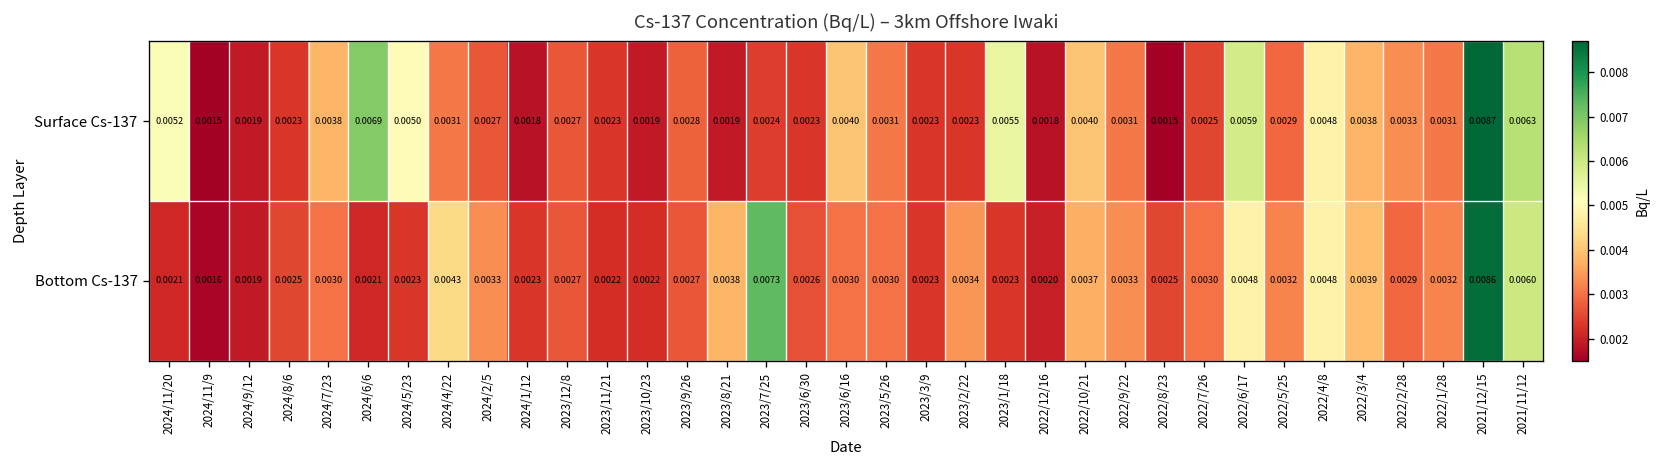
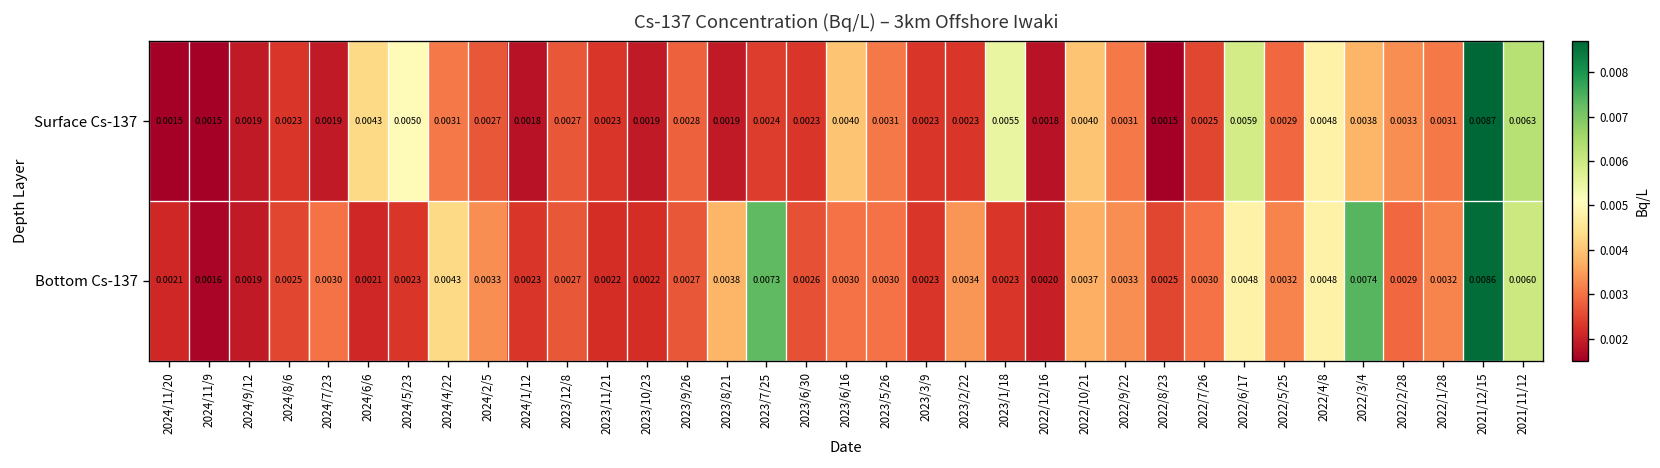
  {
    "Surface Cs-137": {
-     "2024/11/20": 0.0052,
+     "2024/11/20": 0.0015,
      "2024/11/9": 0.0015,
      "2024/9/12": 0.0019,
      "2024/8/6": 0.0023,
-     "2024/7/23": 0.0038,
-     "2024/6/6": 0.0069,
+     "2024/7/23": 0.0019,
+     "2024/6/6": 0.0043,
      "2024/5/23": 0.0050,
      "2024/4/22": 0.0031,
      "2024/2/5": 0.0027,
      "2024/1/12": 0.0018,
      "2023/12/8": 0.0027,
      "2023/11/21": 0.0023,
      "2023/10/23": 0.0019,
      "2023/9/26": 0.0028,
      "2023/8/21": 0.0019,
      "2023/7/25": 0.0024,
      "2023/6/30": 0.0023,
      "2023/6/16": 0.0040,
      "2023/5/26": 0.0031,
      "2023/3/9": 0.0023,
      "2023/2/22": 0.0023,
      "2023/1/18": 0.0055,
      "2022/12/16": 0.0018,
      "2022/10/21": 0.0040,
      "2022/9/22": 0.0031,
      "2022/8/23": 0.0015,
      "2022/7/26": 0.0025,
      "2022/6/17": 0.0059,
      "2022/5/25": 0.0029,
      "2022/4/8": 0.0048,
      "2022/3/4": 0.0038,
      "2022/2/28": 0.0033,
      "2022/1/28": 0.0031,
      "2021/12/15": 0.0087,
      "2021/11/12": 0.0063
    },
    "Bottom Cs-137": {
      "2024/11/20": 0.0021,
      "2024/11/9": 0.0016,
      "2024/9/12": 0.0019,
      "2024/8/6": 0.0025,
      "2024/7/23": 0.0030,
      "2024/6/6": 0.0021,
      "2024/5/23": 0.0023,
      "2024/4/22": 0.0043,
      "2024/2/5": 0.0033,
      "2024/1/12": 0.0023,
      "2023/12/8": 0.0027,
      "2023/11/21": 0.0022,
      "2023/10/23": 0.0022,
      "2023/9/26": 0.0027,
      "2023/8/21": 0.0038,
      "2023/7/25": 0.0073,
      "2023/6/30": 0.0026,
      "2023/6/16": 0.0030,
      "2023/5/26": 0.0030,
      "2023/3/9": 0.0023,
      "2023/2/22": 0.0034,
      "2023/1/18": 0.0023,
      "2022/12/16": 0.0020,
      "2022/10/21": 0.0037,
      "2022/9/22": 0.0033,
      "2022/8/23": 0.0025,
      "2022/7/26": 0.0030,
      "2022/6/17": 0.0048,
      "2022/5/25": 0.0032,
      "2022/4/8": 0.0048,
-     "2022/3/4": 0.0039,
+     "2022/3/4": 0.0074,
      "2022/2/28": 0.0029,
      "2022/1/28": 0.0032,
      "2021/12/15": 0.0086,
      "2021/11/12": 0.0060
    }
  }
